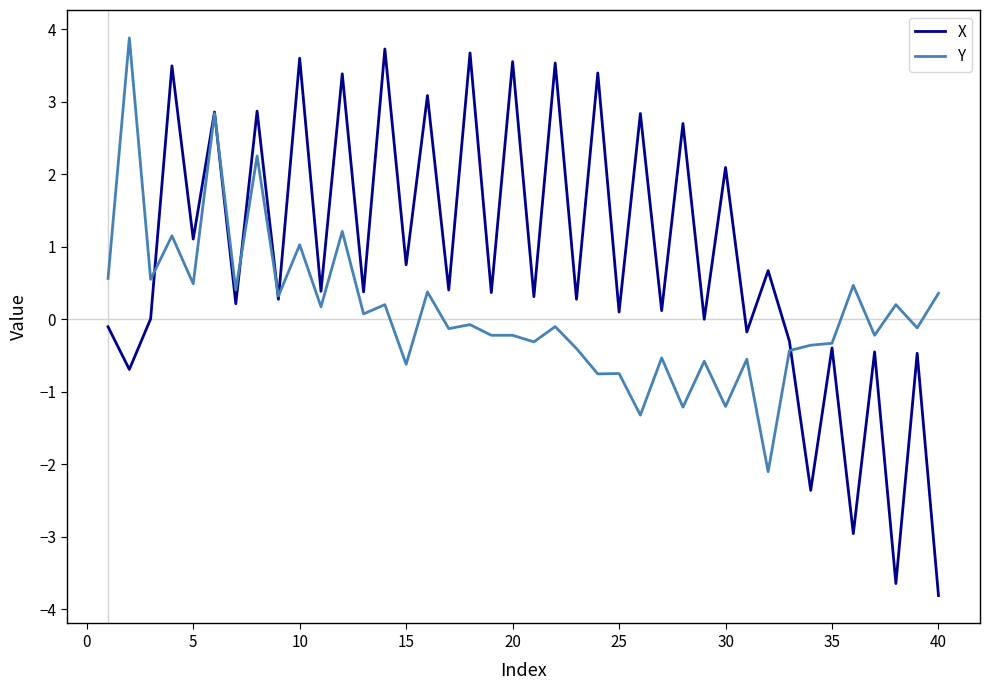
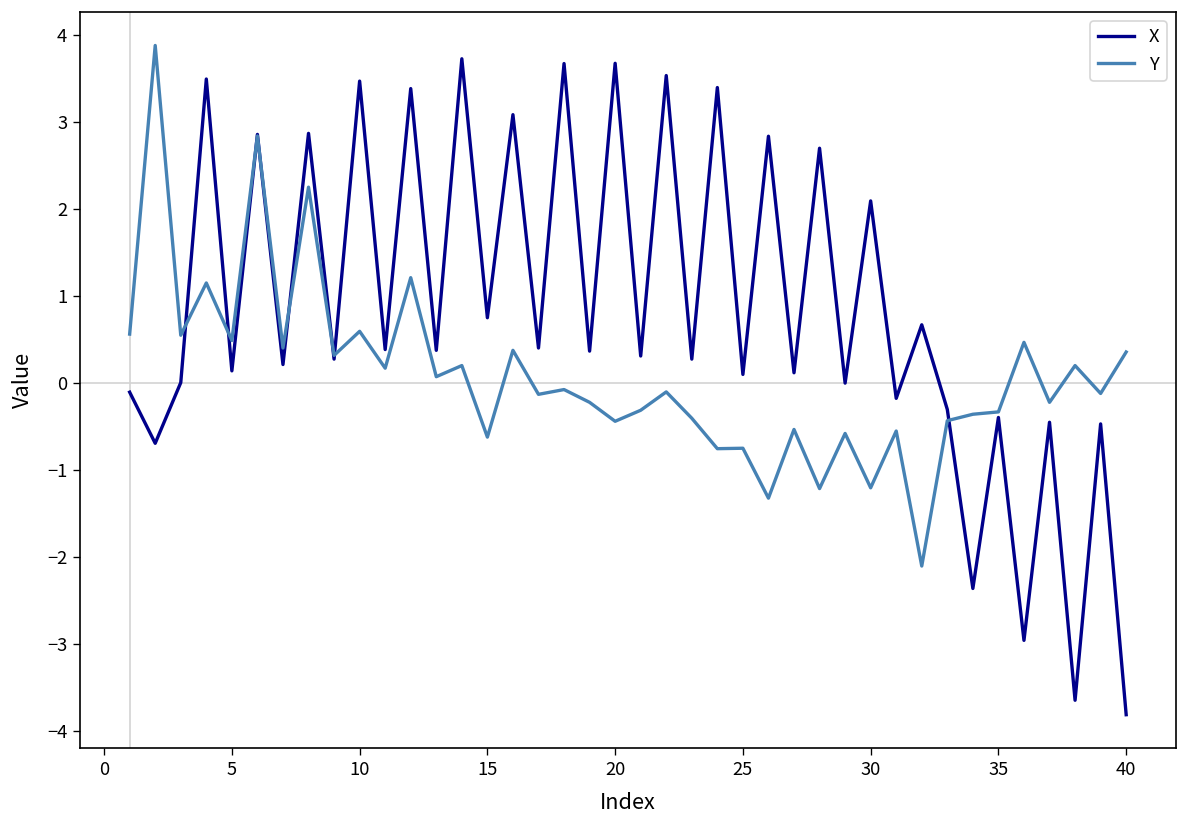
  {
    "X": {
-     "5": 1.1,
-     "10": 3.6,
+     "5": 0.1,
+     "10": 3.5,
      "15": 0.8,
-     "20": 3.6,
+     "20": 3.7,
      "25": 0.1,
      "30": 2.1,
      "35": -0.4,
      "40": -3.8
    },
    "Y": {
      "5": 0.5,
-     "10": 1.0,
+     "10": 0.6,
      "15": -0.6,
-     "20": -0.2,
+     "20": -0.4,
      "25": -0.7,
      "30": -1.2,
      "35": -0.3,
      "40": 0.4
    }
  }
